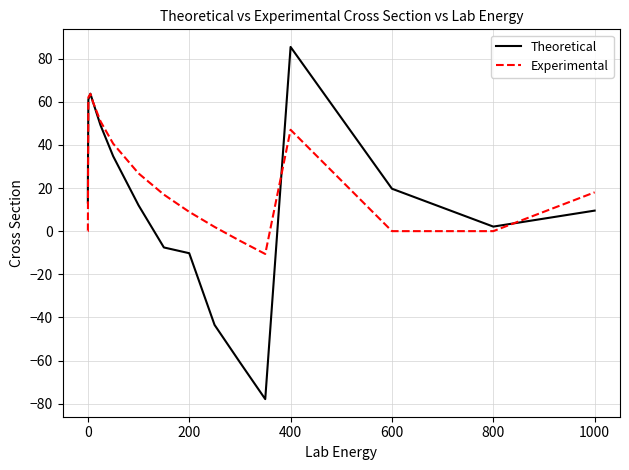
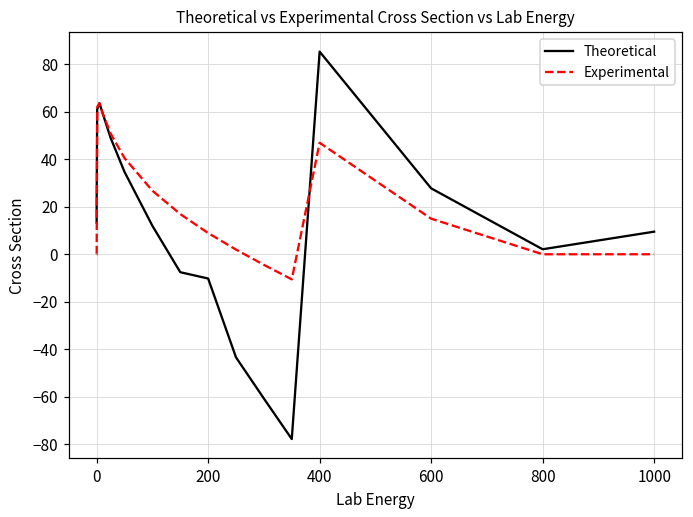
  {
    "Theoretical": {
      "200": -10,
      "400": 85,
-     "600": 20,
+     "600": 28,
      "800": 2,
      "1000": 10
    },
    "Experimental": {
      "200": 9,
      "400": 47,
-     "600": 0,
+     "600": 15,
      "800": 0,
-     "1000": 18
+     "1000": 0
    }
  }
